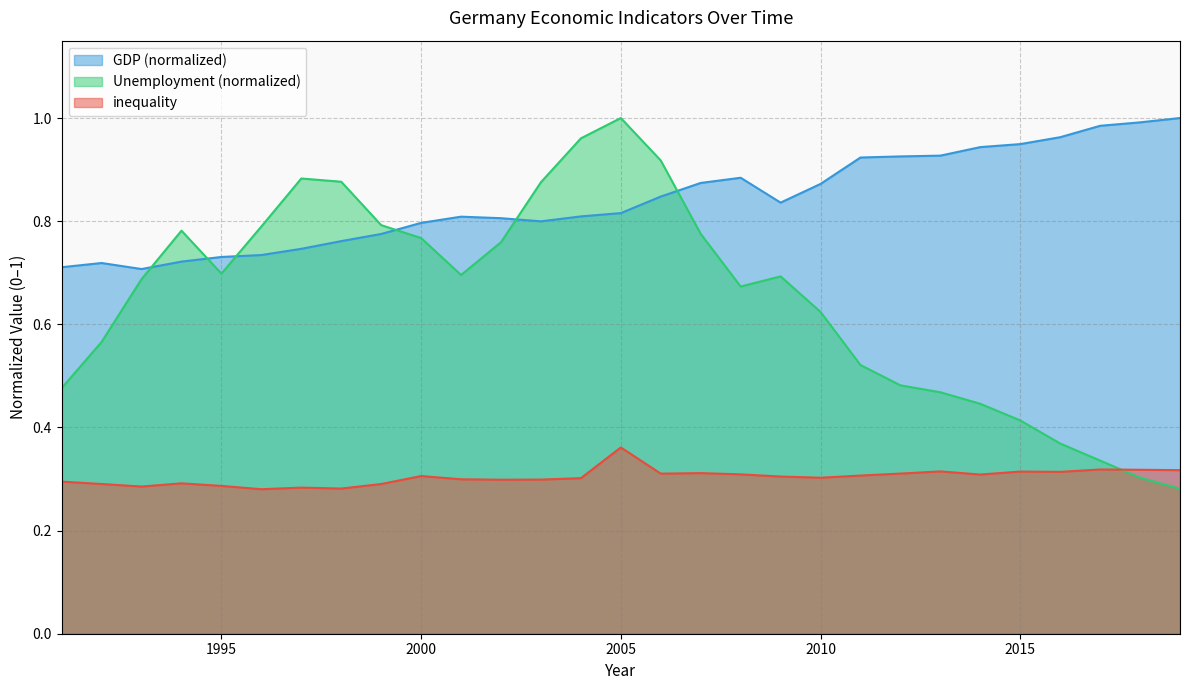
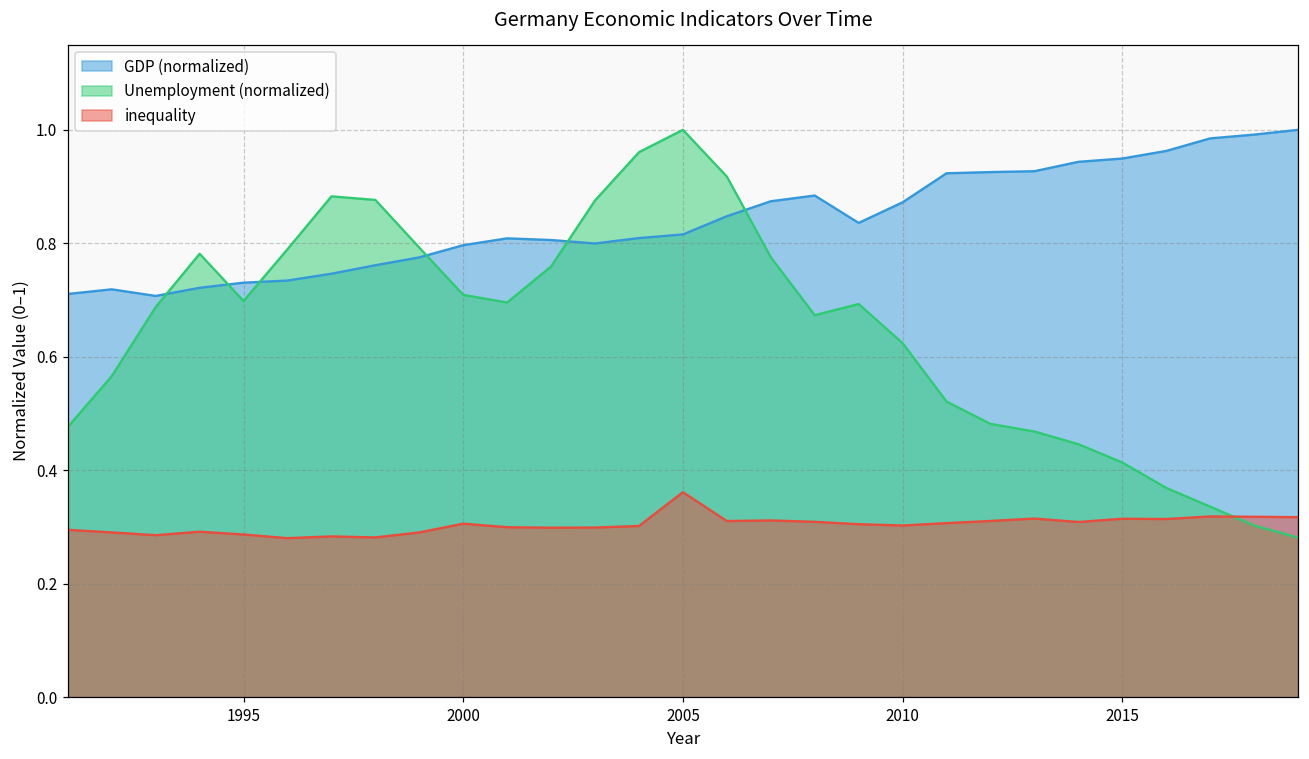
  {
    "GDP (normalized)": {
      "1995": 0.73,
      "2000": 0.80,
      "2005": 0.82,
      "2010": 0.87,
      "2015": 0.95
    },
    "Unemployment (normalized)": {
      "1995": 0.70,
-     "2000": 0.77,
+     "2000": 0.71,
      "2005": 1.00,
      "2010": 0.62,
      "2015": 0.41
    },
    "inequality": {
      "1995": 0.29,
      "2000": 0.31,
      "2005": 0.36,
      "2010": 0.30,
      "2015": 0.31
    }
  }
